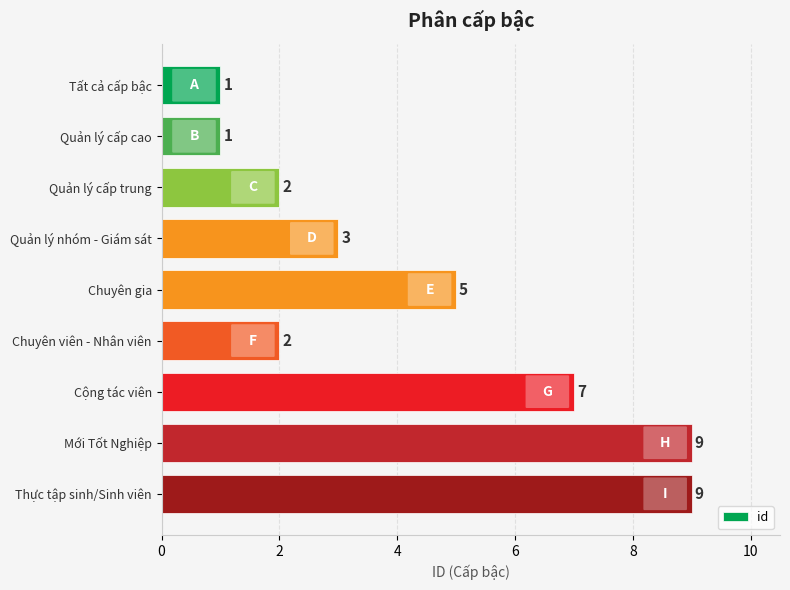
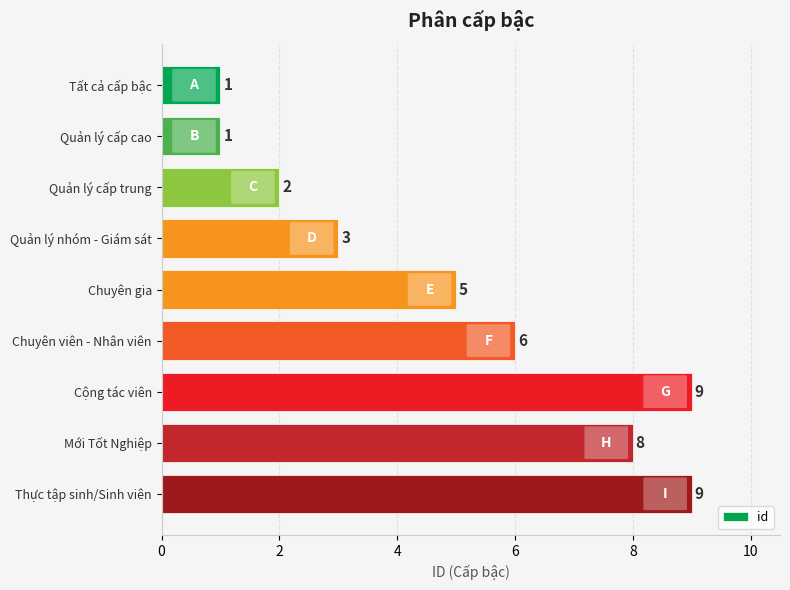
  {
    "Tất cả cấp bậc": 1,
    "Quản lý cấp cao": 1,
    "Quản lý cấp trung": 2,
    "Quản lý nhóm - Giám sát": 3,
    "Chuyên gia": 5,
-   "Chuyên viên - Nhân viên": 2,
-   "Cộng tác viên": 7,
-   "Mới Tốt Nghiệp": 9,
+   "Chuyên viên - Nhân viên": 6,
+   "Cộng tác viên": 9,
+   "Mới Tốt Nghiệp": 8,
    "Thực tập sinh/Sinh viên": 9
  }
